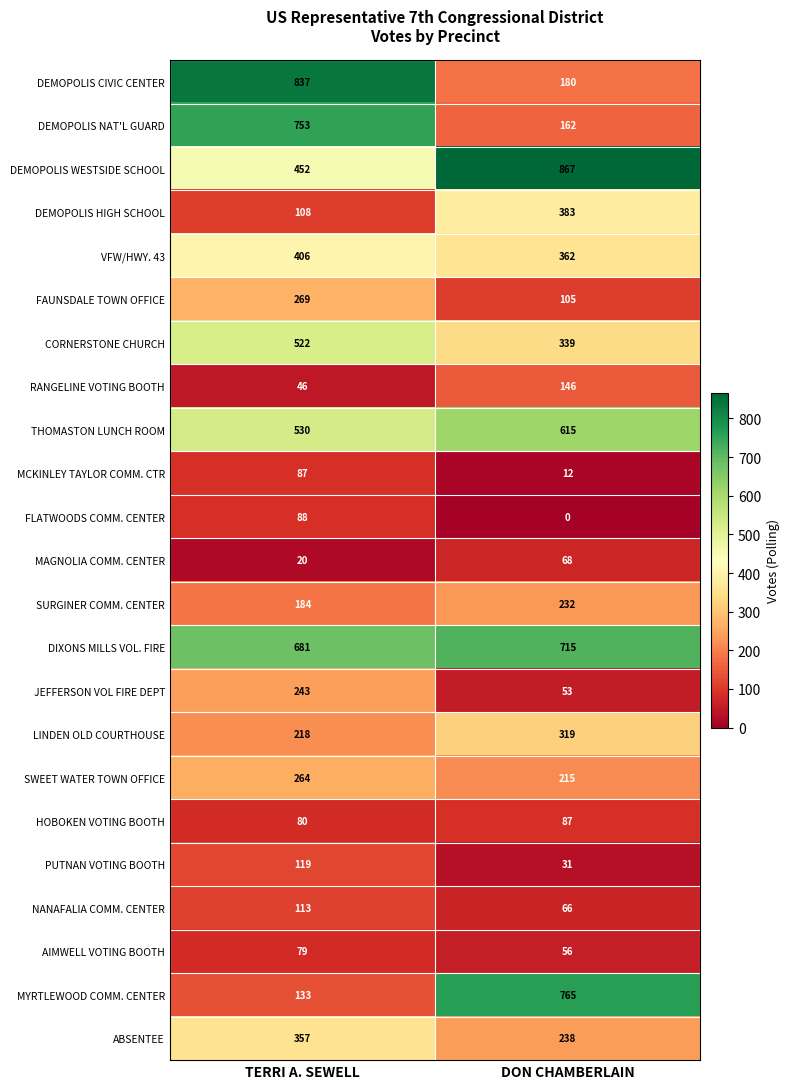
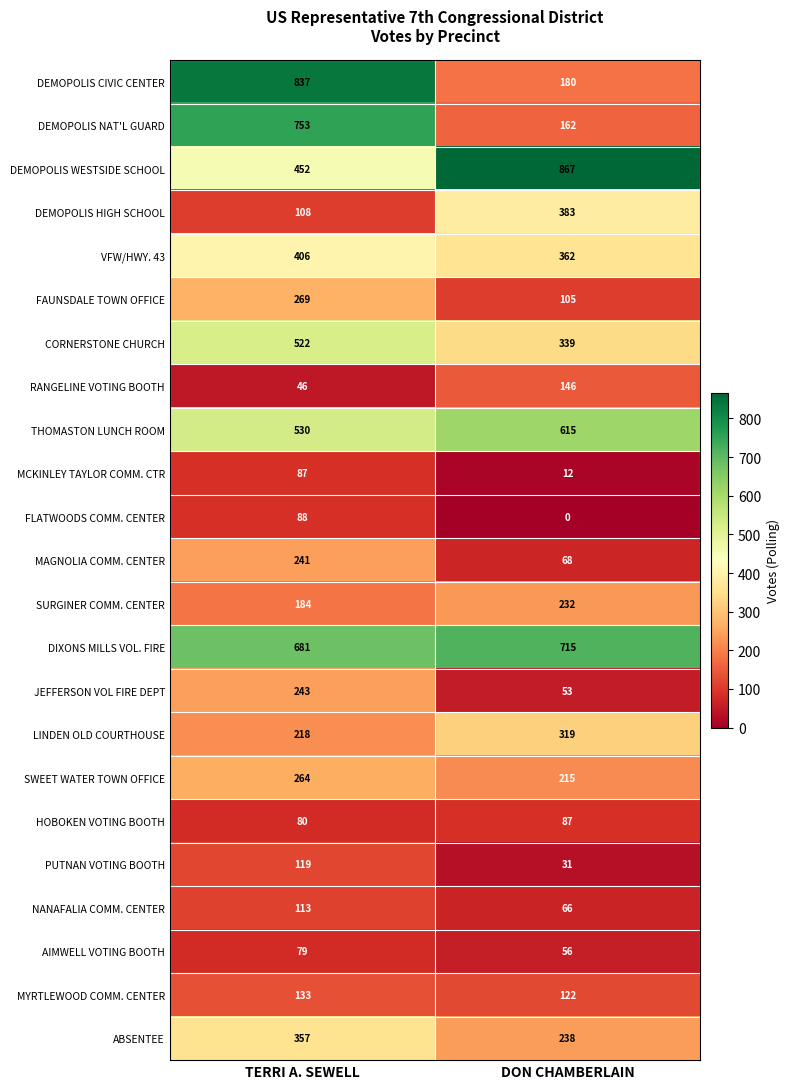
  {
    "DEMOPOLIS CIVIC CENTER": {
      "TERRI A. SEWELL": 837,
      "DON CHAMBERLAIN": 180
    },
    "DEMOPOLIS NAT'L GUARD": {
      "TERRI A. SEWELL": 753,
      "DON CHAMBERLAIN": 162
    },
    "DEMOPOLIS WESTSIDE SCHOOL": {
      "TERRI A. SEWELL": 452,
      "DON CHAMBERLAIN": 867
    },
    "DEMOPOLIS HIGH SCHOOL": {
      "TERRI A. SEWELL": 108,
      "DON CHAMBERLAIN": 383
    },
    "VFW/HWY. 43": {
      "TERRI A. SEWELL": 406,
      "DON CHAMBERLAIN": 362
    },
    "FAUNSDALE TOWN OFFICE": {
      "TERRI A. SEWELL": 269,
      "DON CHAMBERLAIN": 105
    },
    "CORNERSTONE CHURCH": {
      "TERRI A. SEWELL": 522,
      "DON CHAMBERLAIN": 339
    },
    "RANGELINE VOTING BOOTH": {
      "TERRI A. SEWELL": 46,
      "DON CHAMBERLAIN": 146
    },
    "THOMASTON LUNCH ROOM": {
      "TERRI A. SEWELL": 530,
      "DON CHAMBERLAIN": 615
    },
    "MCKINLEY TAYLOR COMM. CTR": {
      "TERRI A. SEWELL": 87,
      "DON CHAMBERLAIN": 12
    },
    "FLATWOODS COMM. CENTER": {
      "TERRI A. SEWELL": 88,
      "DON CHAMBERLAIN": 0
    },
    "MAGNOLIA COMM. CENTER": {
-     "TERRI A. SEWELL": 20,
+     "TERRI A. SEWELL": 241,
      "DON CHAMBERLAIN": 68
    },
    "SURGINER COMM. CENTER": {
      "TERRI A. SEWELL": 184,
      "DON CHAMBERLAIN": 232
    },
    "DIXONS MILLS VOL. FIRE": {
      "TERRI A. SEWELL": 681,
      "DON CHAMBERLAIN": 715
    },
    "JEFFERSON VOL FIRE DEPT": {
      "TERRI A. SEWELL": 243,
      "DON CHAMBERLAIN": 53
    },
    "LINDEN OLD COURTHOUSE": {
      "TERRI A. SEWELL": 218,
      "DON CHAMBERLAIN": 319
    },
    "SWEET WATER TOWN OFFICE": {
      "TERRI A. SEWELL": 264,
      "DON CHAMBERLAIN": 215
    },
    "HOBOKEN VOTING BOOTH": {
      "TERRI A. SEWELL": 80,
      "DON CHAMBERLAIN": 87
    },
    "PUTNAN VOTING BOOTH": {
      "TERRI A. SEWELL": 119,
      "DON CHAMBERLAIN": 31
    },
    "NANAFALIA COMM. CENTER": {
      "TERRI A. SEWELL": 113,
      "DON CHAMBERLAIN": 66
    },
    "AIMWELL VOTING BOOTH": {
      "TERRI A. SEWELL": 79,
      "DON CHAMBERLAIN": 56
    },
    "MYRTLEWOOD COMM. CENTER": {
      "TERRI A. SEWELL": 133,
-     "DON CHAMBERLAIN": 765
+     "DON CHAMBERLAIN": 122
    },
    "ABSENTEE": {
      "TERRI A. SEWELL": 357,
      "DON CHAMBERLAIN": 238
    }
  }
